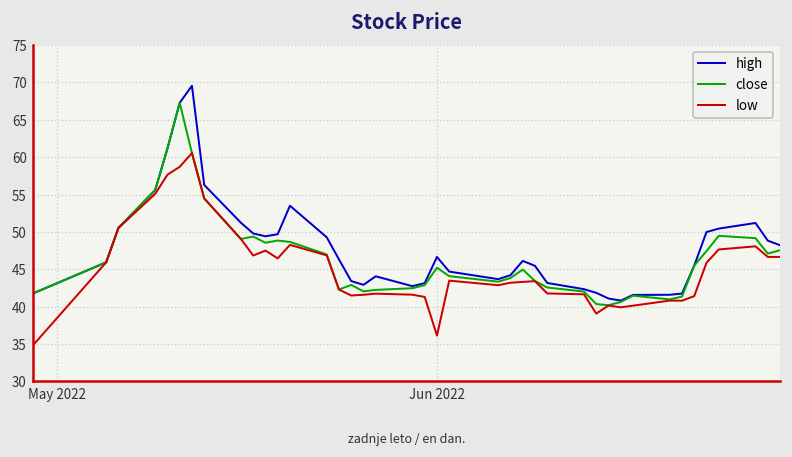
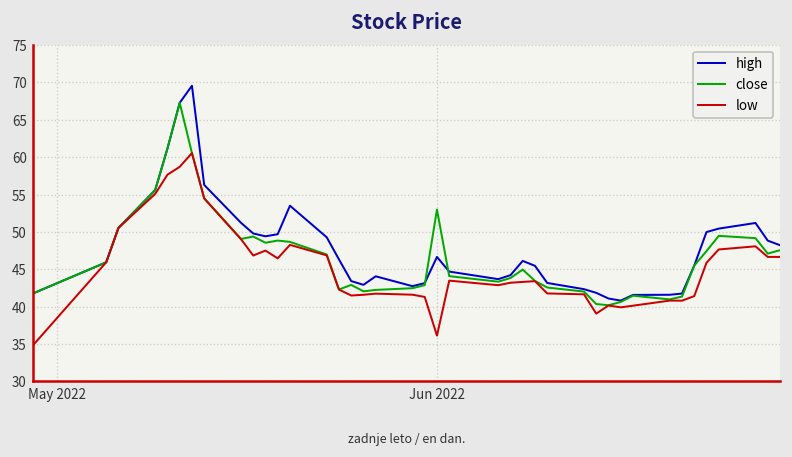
  {
    "high": {
      "Jun 2022": 47
    },
    "close": {
-     "Jun 2022": 45
+     "Jun 2022": 53
    },
    "low": {
      "Jun 2022": 36
    }
  }
